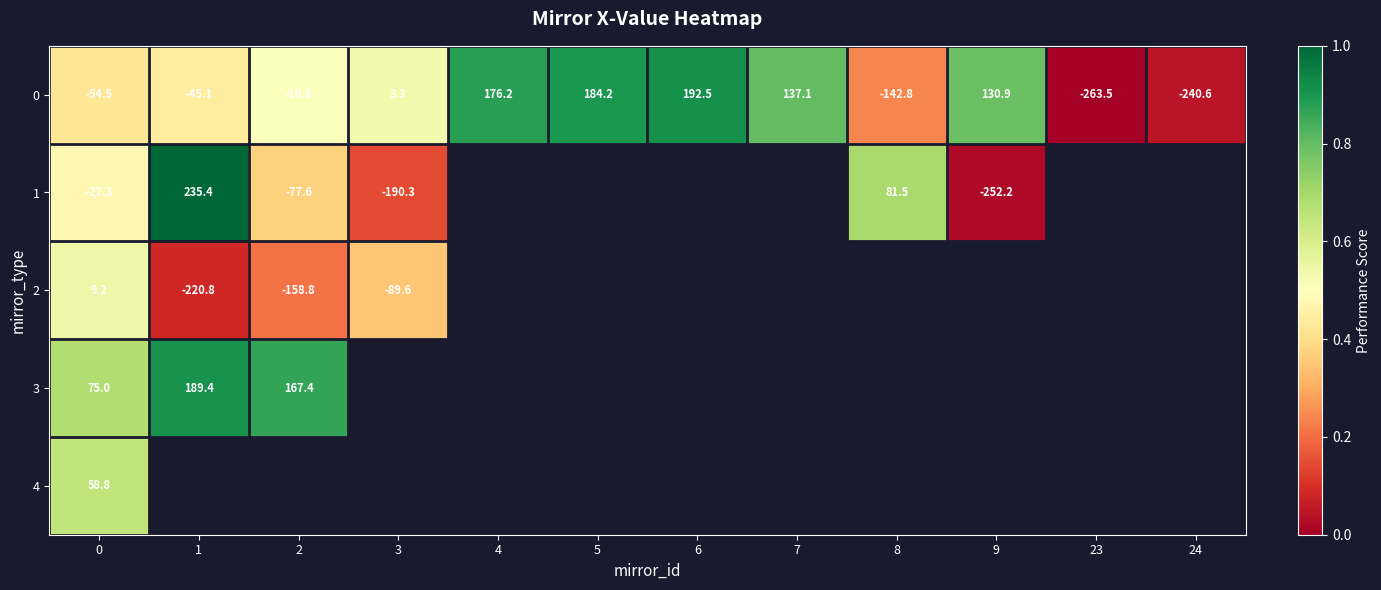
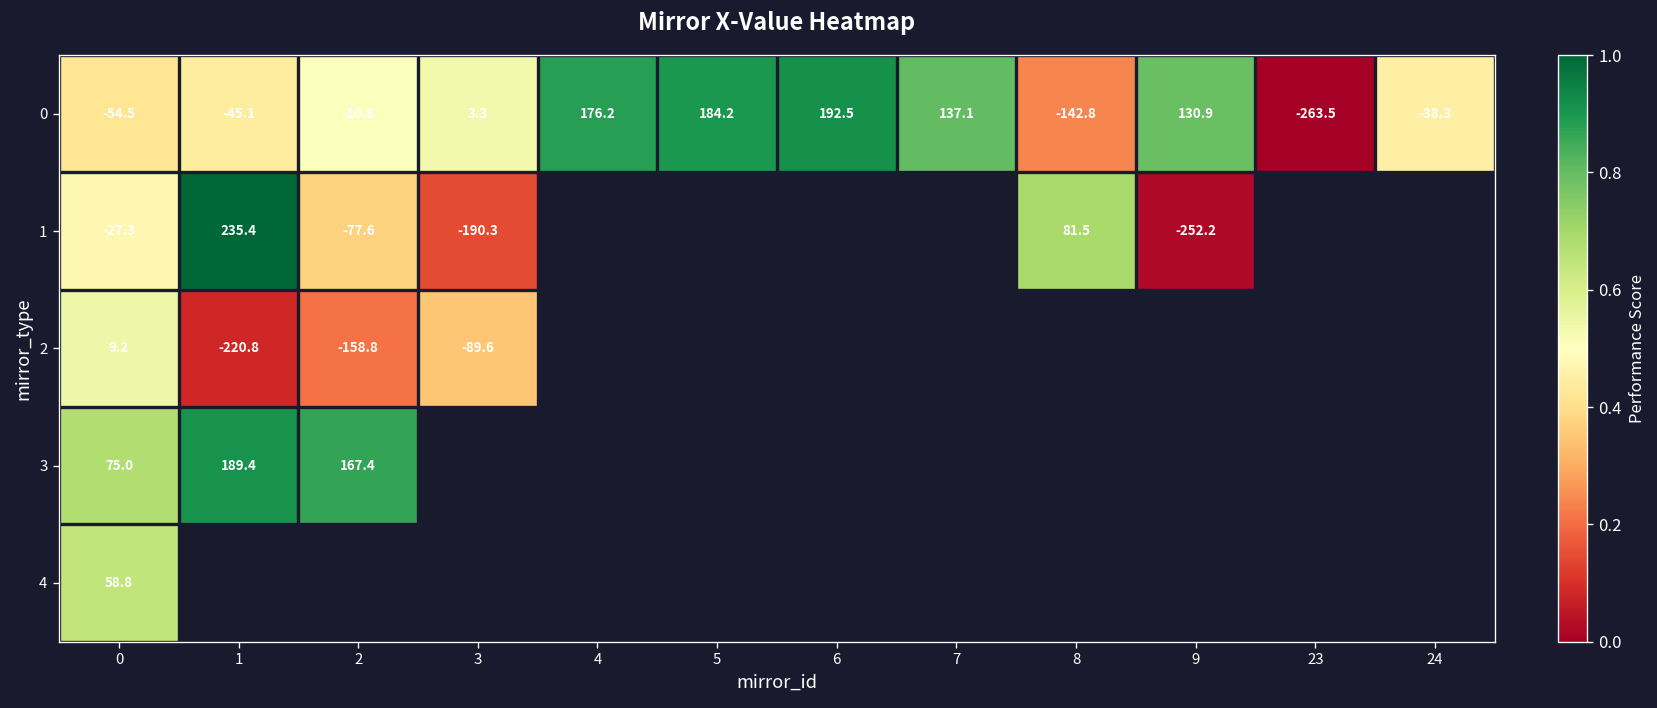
  {
    "0": {
      "0": -54.5,
      "1": -45.1,
      "2": -10.8,
      "3": 3.3,
      "4": 176.2,
      "5": 184.2,
      "6": 192.5,
      "7": 137.1,
      "8": -142.8,
      "9": 130.9,
      "23": -263.5,
-     "24": -240.6
+     "24": -38.3
    },
    "1": {
      "0": -27.3,
      "1": 235.4,
      "2": -77.6,
      "3": -190.3,
      "8": 81.5,
      "9": -252.2
    },
    "2": {
      "0": 9.2,
      "1": -220.8,
      "2": -158.8,
      "3": -89.6
    },
    "3": {
      "0": 75.0,
      "1": 189.4,
      "2": 167.4
    },
    "4": {
      "0": 58.8
    }
  }
